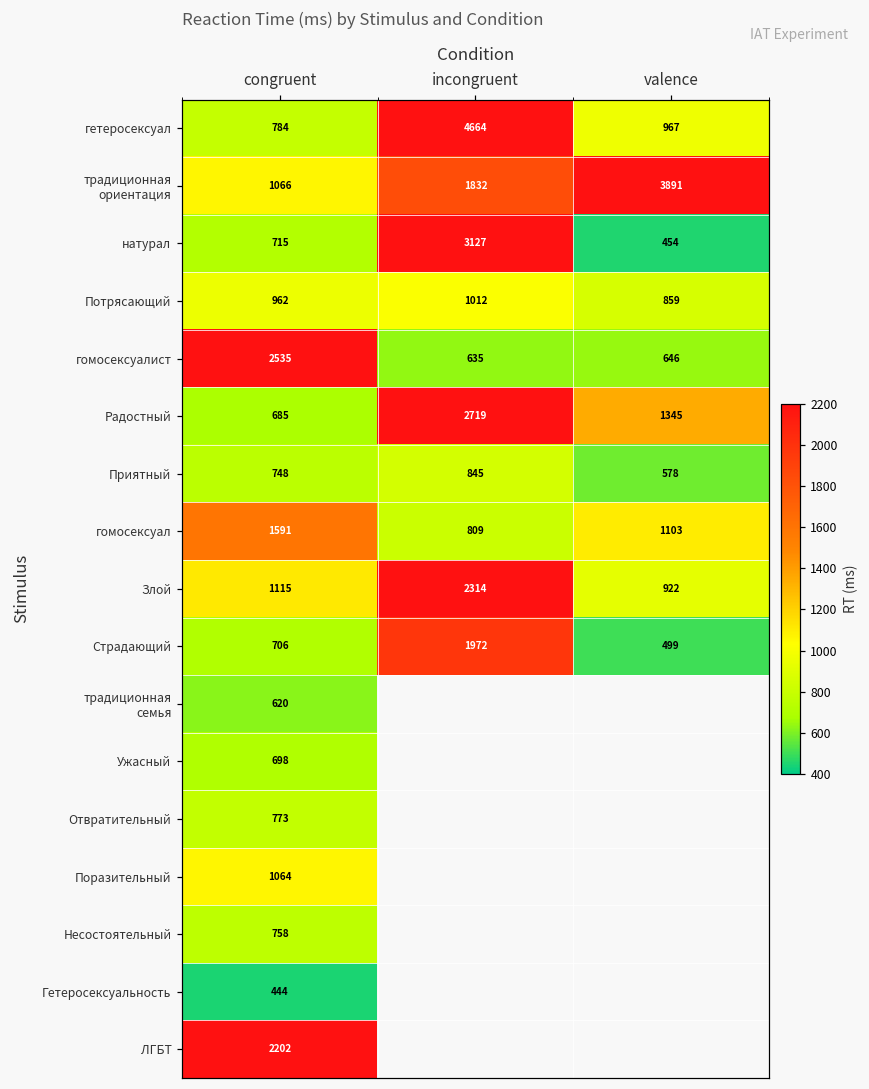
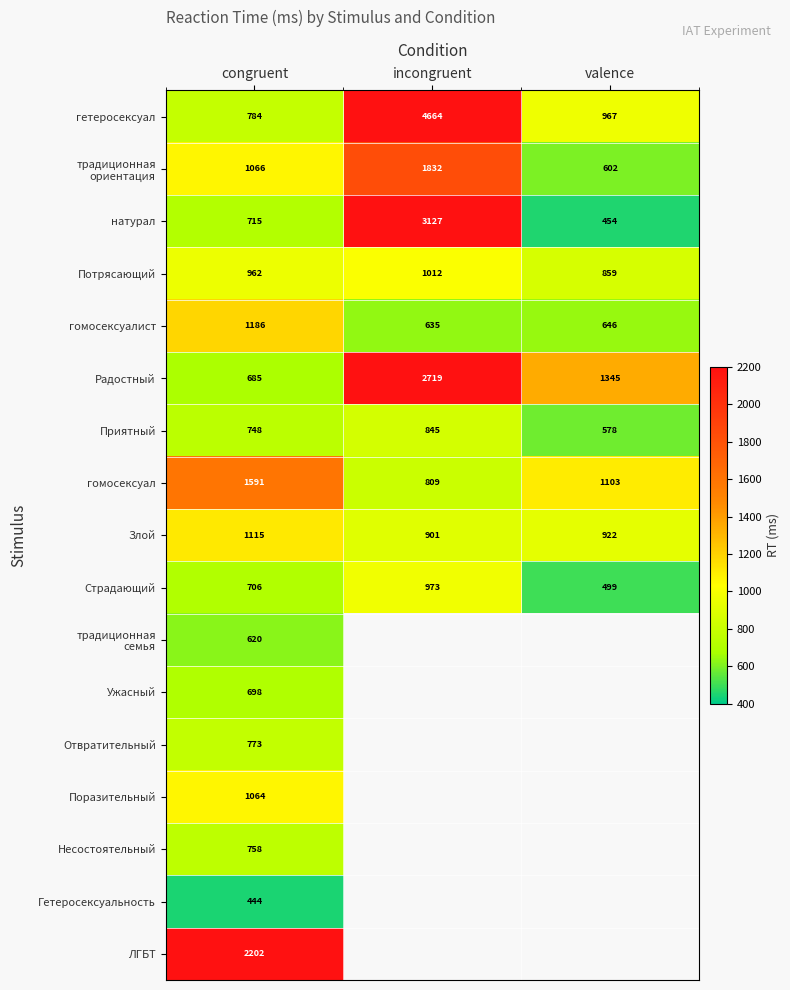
  {
    "гетеросексуал": {
      "congruent": 784,
      "incongruent": 4664,
      "valence": 967
    },
    "традиционная ориентация": {
      "congruent": 1066,
      "incongruent": 1832,
-     "valence": 3891
+     "valence": 602
    },
    "натурал": {
      "congruent": 715,
      "incongruent": 3127,
      "valence": 454
    },
    "Потрясающий": {
      "congruent": 962,
      "incongruent": 1012,
      "valence": 859
    },
    "гомосексуалист": {
-     "congruent": 2535,
+     "congruent": 1186,
      "incongruent": 635,
      "valence": 646
    },
    "Радостный": {
      "congruent": 685,
      "incongruent": 2719,
      "valence": 1345
    },
    "Приятный": {
      "congruent": 748,
      "incongruent": 845,
      "valence": 578
    },
    "гомосексуал": {
      "congruent": 1591,
      "incongruent": 809,
      "valence": 1103
    },
    "Злой": {
      "congruent": 1115,
-     "incongruent": 2314,
+     "incongruent": 901,
      "valence": 922
    },
    "Страдающий": {
      "congruent": 706,
-     "incongruent": 1972,
+     "incongruent": 973,
      "valence": 499
    },
    "традиционная семья": {
      "congruent": 620
    },
    "Ужасный": {
      "congruent": 698
    },
    "Отвратительный": {
      "congruent": 773
    },
    "Поразительный": {
      "congruent": 1064
    },
    "Несостоятельный": {
      "congruent": 758
    },
    "Гетеросексуальность": {
      "congruent": 444
    },
    "ЛГБТ": {
      "congruent": 2202
    }
  }
